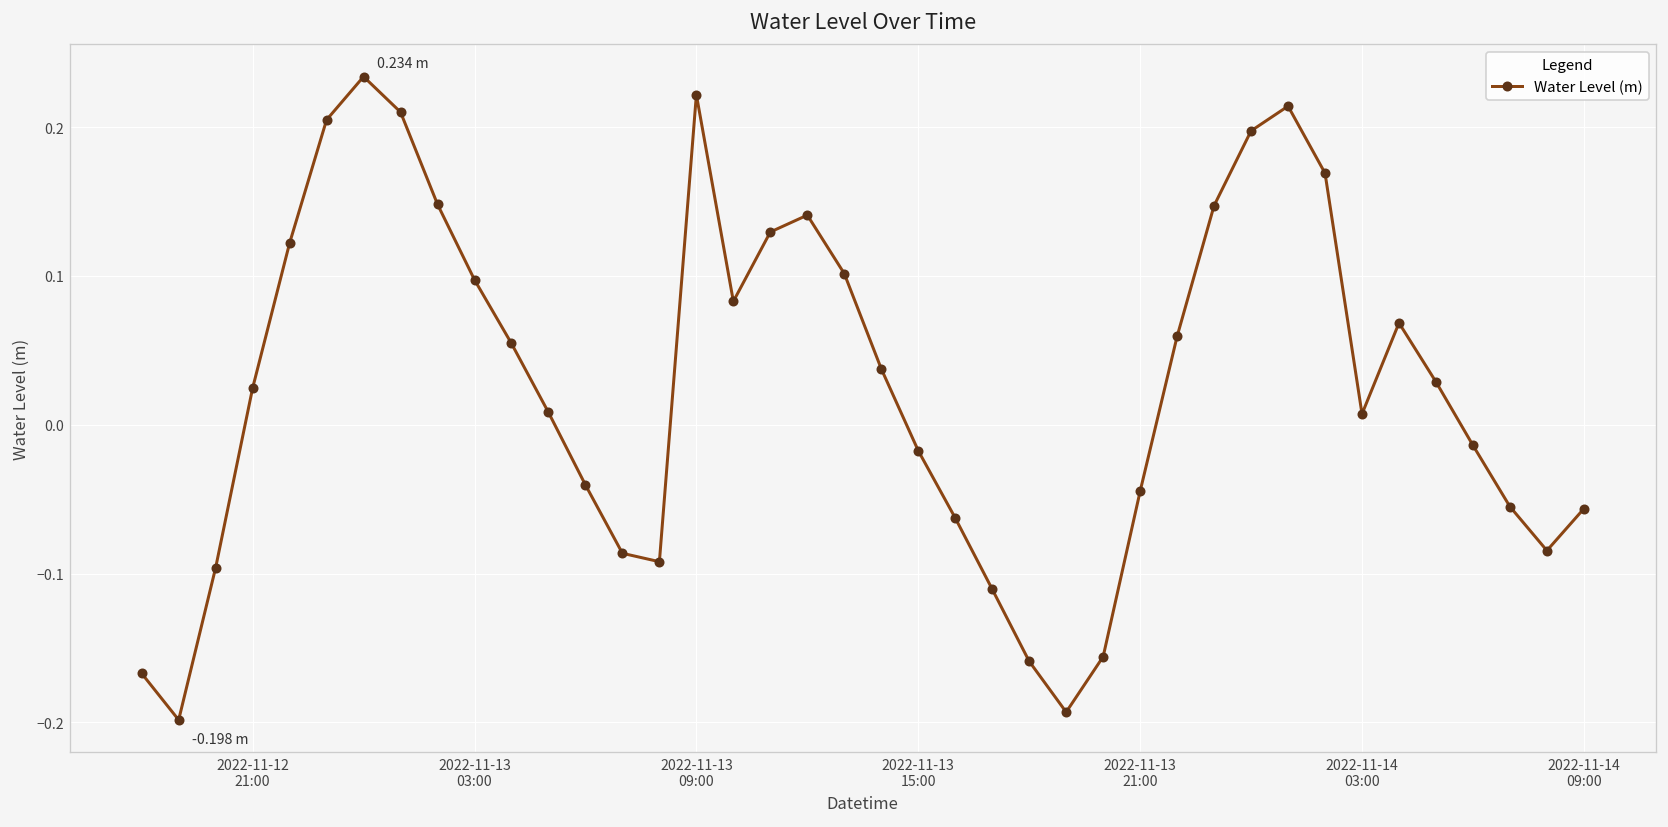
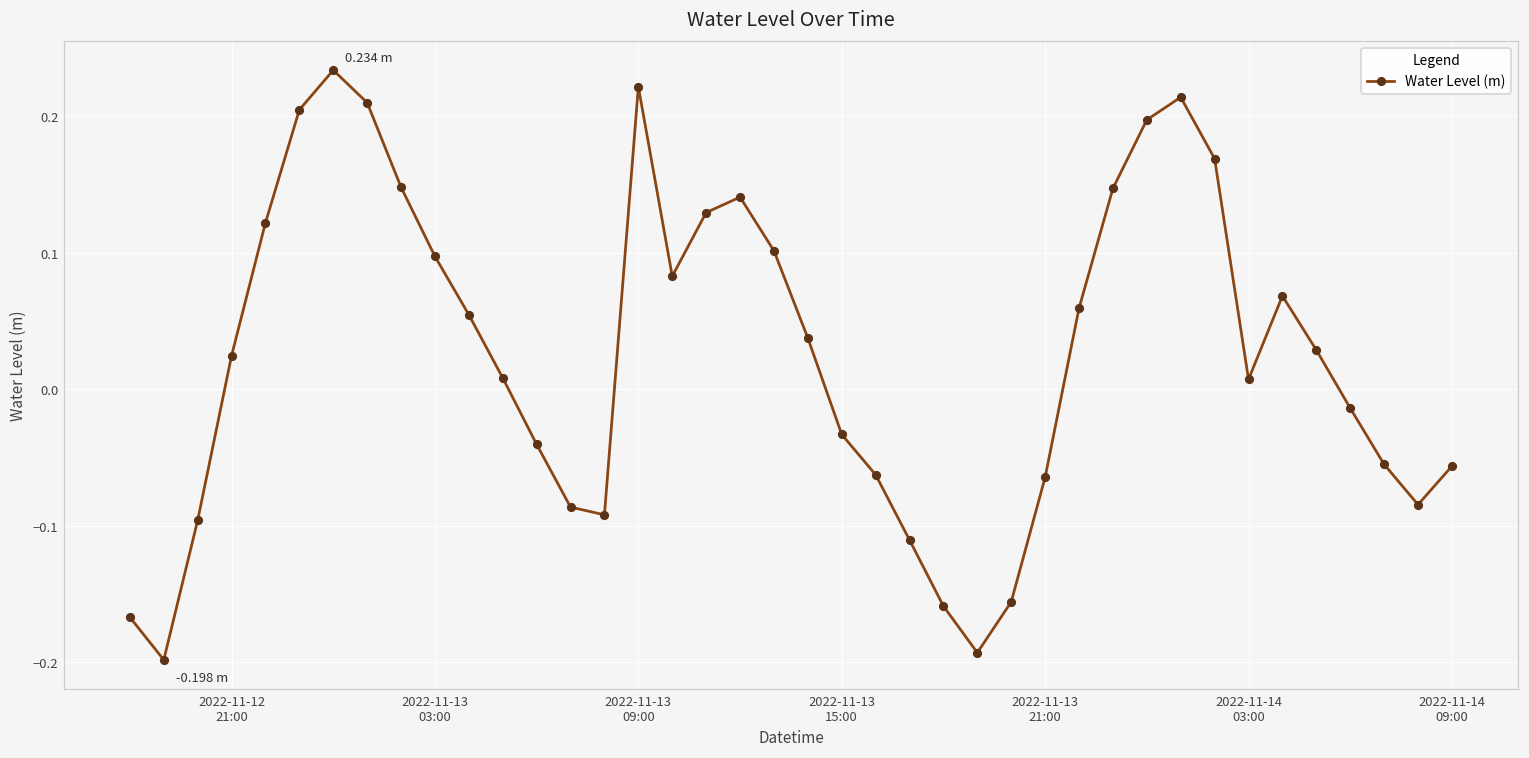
  {
    "2022-11-12 21:00": 0.025,
    "2022-11-13 03:00": 0.097,
    "2022-11-13 09:00": 0.222,
-   "2022-11-13 15:00": -0.017,
-   "2022-11-13 21:00": -0.045,
+   "2022-11-13 15:00": -0.033,
+   "2022-11-13 21:00": -0.065,
    "2022-11-14 03:00": 0.007,
    "2022-11-14 09:00": -0.056
  }
